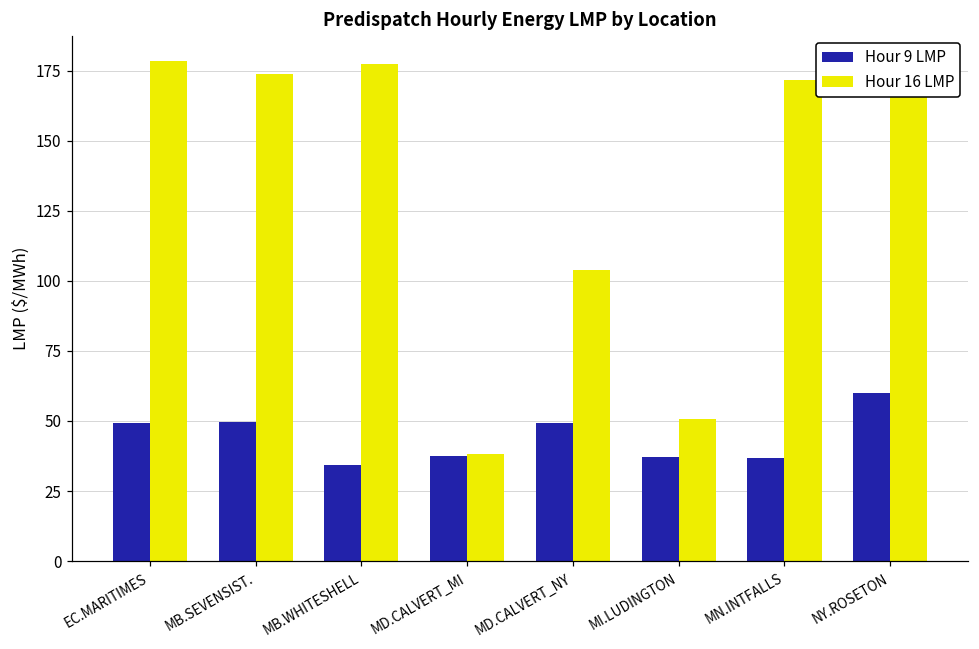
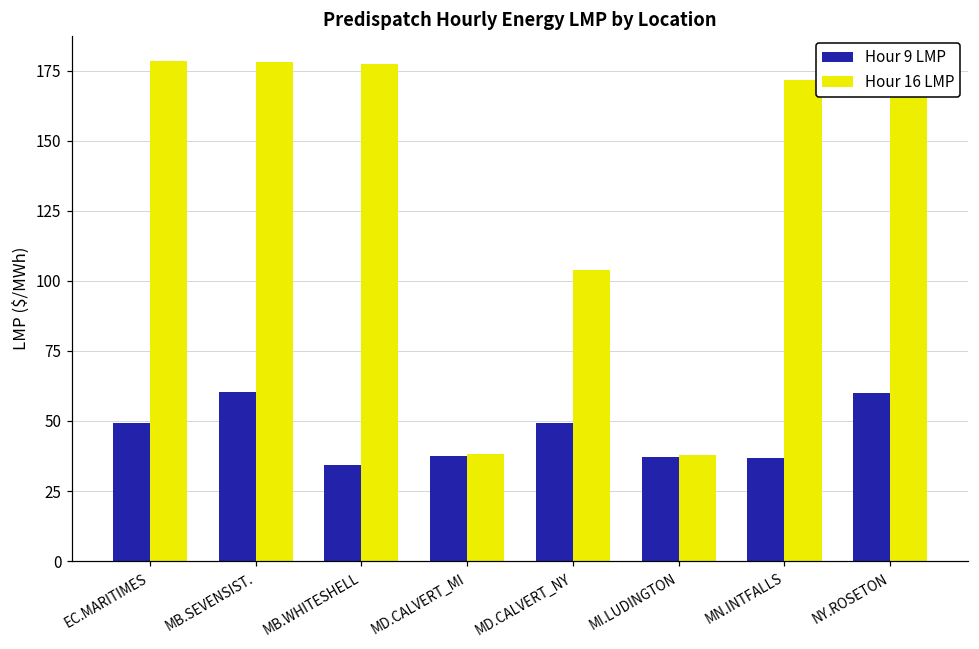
  {
    "Hour 9 LMP": {
      "EC.MARITIMES": 49,
-     "MB.SEVENSIST.": 50,
+     "MB.SEVENSIST.": 60,
      "MB.WHITESHELL": 34,
      "MD.CALVERT_MI": 37,
      "MD.CALVERT_NY": 49,
      "MI.LUDINGTON": 37,
      "MN.INTFALLS": 37,
      "NY.ROSETON": 60
    },
    "Hour 16 LMP": {
      "EC.MARITIMES": 179,
-     "MB.SEVENSIST.": 174,
+     "MB.SEVENSIST.": 178,
      "MB.WHITESHELL": 178,
      "MD.CALVERT_MI": 38,
      "MD.CALVERT_NY": 104,
-     "MI.LUDINGTON": 51,
+     "MI.LUDINGTON": 38,
      "MN.INTFALLS": 172
    }
  }
